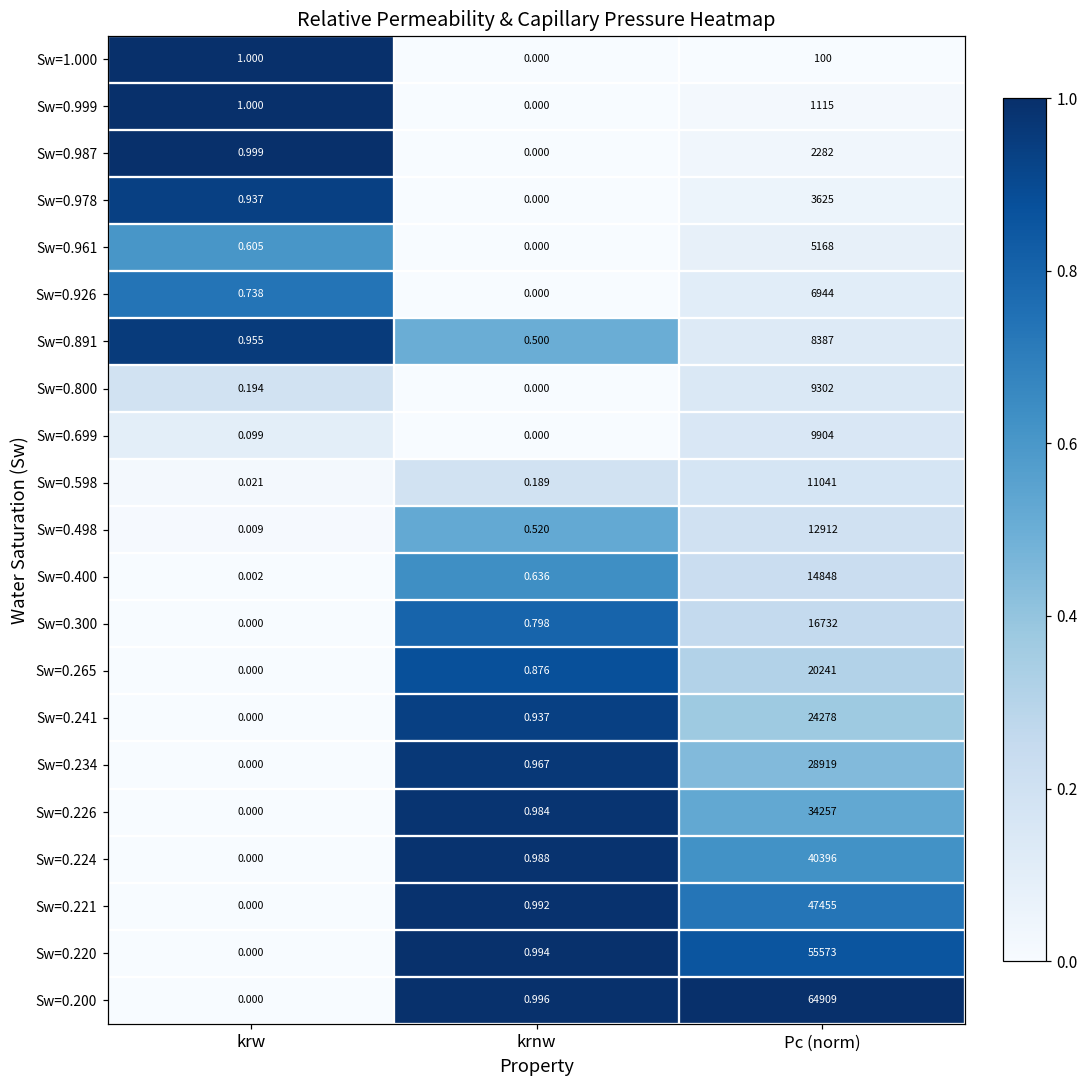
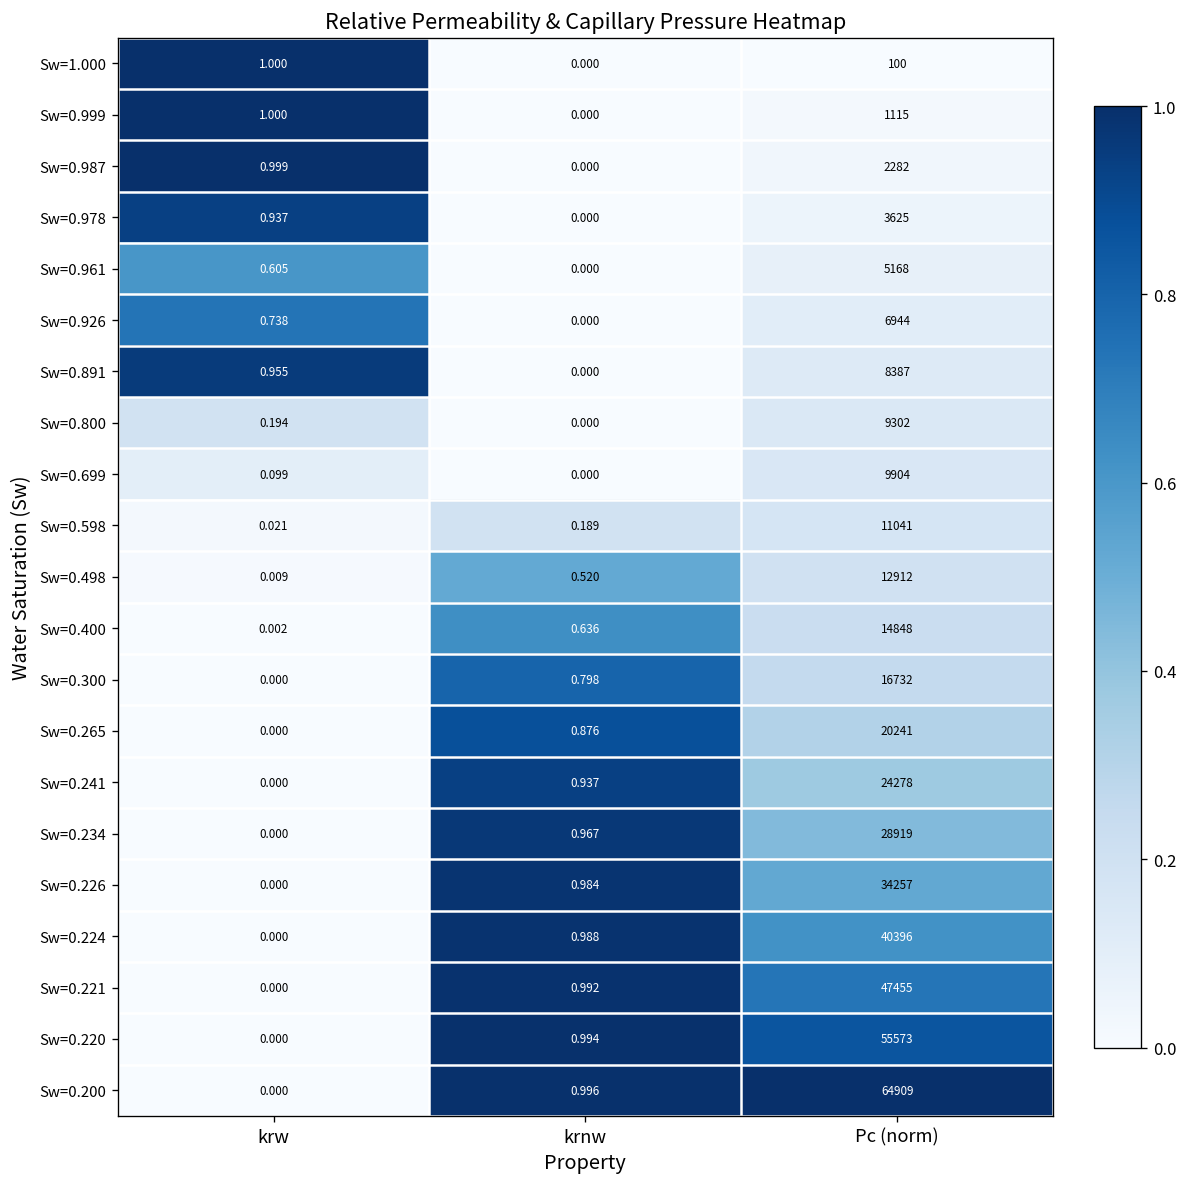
  {
    "Sw=1.000": {
      "krw": 1.000,
      "krnw": 0.000,
      "Pc (norm)": 100
    },
    "Sw=0.999": {
      "krw": 1.000,
      "krnw": 0.000,
      "Pc (norm)": 1115
    },
    "Sw=0.987": {
      "krw": 0.999,
      "krnw": 0.000,
      "Pc (norm)": 2282
    },
    "Sw=0.978": {
      "krw": 0.937,
      "krnw": 0.000,
      "Pc (norm)": 3625
    },
    "Sw=0.961": {
      "krw": 0.605,
      "krnw": 0.000,
      "Pc (norm)": 5168
    },
    "Sw=0.926": {
      "krw": 0.738,
      "krnw": 0.000,
      "Pc (norm)": 6944
    },
    "Sw=0.891": {
      "krw": 0.955,
-     "krnw": 0.500,
+     "krnw": 0.000,
      "Pc (norm)": 8387
    },
    "Sw=0.800": {
      "krw": 0.194,
      "krnw": 0.000,
      "Pc (norm)": 9302
    },
    "Sw=0.699": {
      "krw": 0.099,
      "krnw": 0.000,
      "Pc (norm)": 9904
    },
    "Sw=0.598": {
      "krw": 0.021,
      "krnw": 0.189,
      "Pc (norm)": 11041
    },
    "Sw=0.498": {
      "krw": 0.009,
      "krnw": 0.520,
      "Pc (norm)": 12912
    },
    "Sw=0.400": {
      "krw": 0.002,
      "krnw": 0.636,
      "Pc (norm)": 14848
    },
    "Sw=0.300": {
      "krw": 0.000,
      "krnw": 0.798,
      "Pc (norm)": 16732
    },
    "Sw=0.265": {
      "krw": 0.000,
      "krnw": 0.876,
      "Pc (norm)": 20241
    },
    "Sw=0.241": {
      "krw": 0.000,
      "krnw": 0.937,
      "Pc (norm)": 24278
    },
    "Sw=0.234": {
      "krw": 0.000,
      "krnw": 0.967,
      "Pc (norm)": 28919
    },
    "Sw=0.226": {
      "krw": 0.000,
      "krnw": 0.984,
      "Pc (norm)": 34257
    },
    "Sw=0.224": {
      "krw": 0.000,
      "krnw": 0.988,
      "Pc (norm)": 40396
    },
    "Sw=0.221": {
      "krw": 0.000,
      "krnw": 0.992,
      "Pc (norm)": 47455
    },
    "Sw=0.220": {
      "krw": 0.000,
      "krnw": 0.994,
      "Pc (norm)": 55573
    },
    "Sw=0.200": {
      "krw": 0.000,
      "krnw": 0.996,
      "Pc (norm)": 64909
    }
  }
